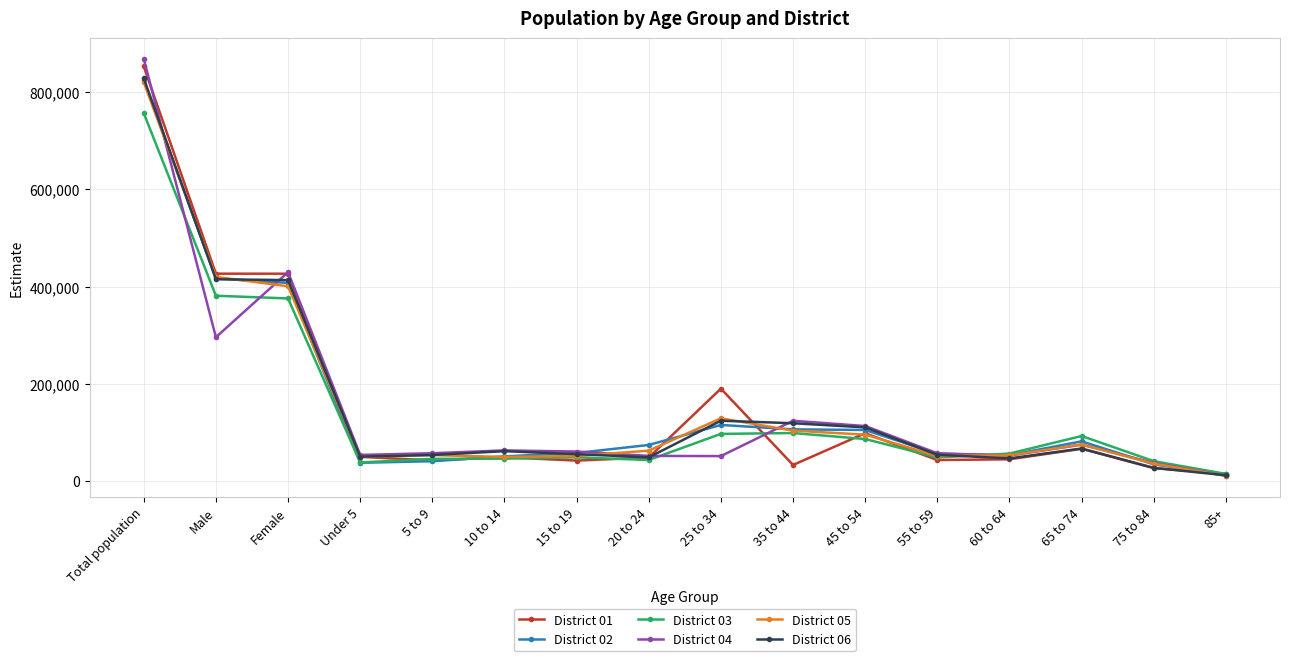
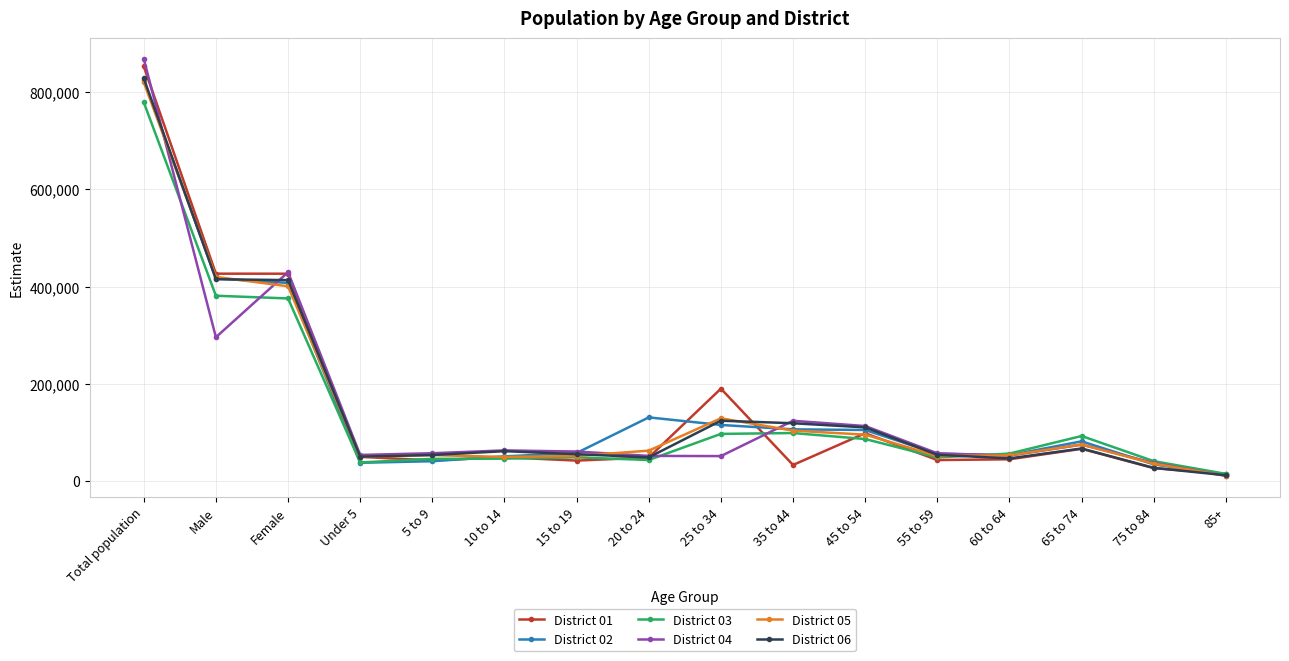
  {
    "District 01": {
      "Total population": "850,000",
      "Male": "430,000",
      "15 to 19": "40,000",
      "25 to 34": "190,000",
      "35 to 44": "30,000",
      "55 to 59": "40,000"
    },
    "District 02": {
      "Female": "410,000",
-     "20 to 24": "70,000",
+     "20 to 24": "130,000",
      "25 to 34": "120,000",
      "45 to 54": "100,000",
      "65 to 74": "80,000"
    },
    "District 03": {
-     "Total population": "760,000",
+     "Total population": "780,000",
      "Male": "380,000",
      "Female": "380,000",
      "25 to 34": "100,000",
      "45 to 54": "90,000",
      "65 to 74": "90,000"
    },
    "District 04": {
      "Total population": "870,000",
      "Male": "300,000",
      "25 to 34": "50,000"
    },
    "District 05": {
      "Female": "400,000",
      "20 to 24": "60,000"
    },
    "District 06": {
      "Female": "410,000"
    }
  }
